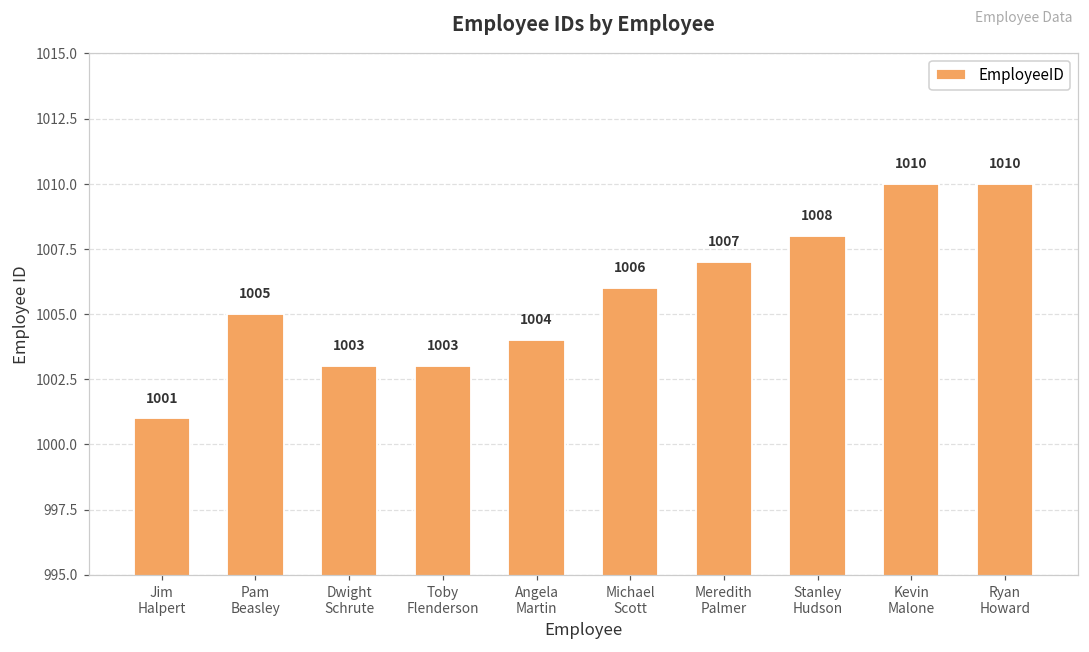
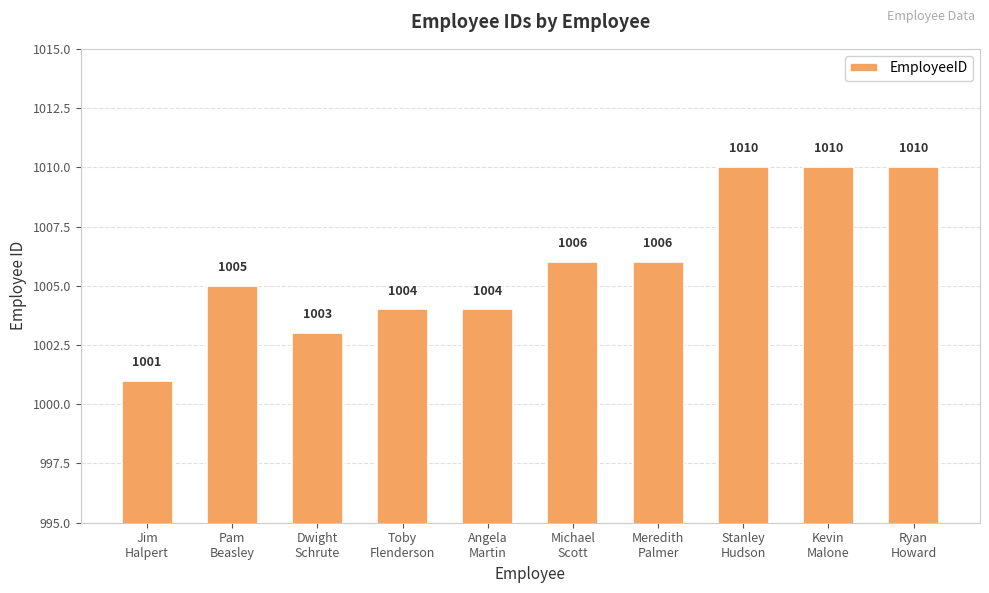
  {
    "Jim Halpert": 1001,
    "Pam Beasley": 1005,
    "Dwight Schrute": 1003,
-   "Toby Flenderson": 1003,
+   "Toby Flenderson": 1004,
    "Angela Martin": 1004,
    "Michael Scott": 1006,
-   "Meredith Palmer": 1007,
-   "Stanley Hudson": 1008,
+   "Meredith Palmer": 1006,
+   "Stanley Hudson": 1010,
    "Kevin Malone": 1010,
    "Ryan Howard": 1010
  }
